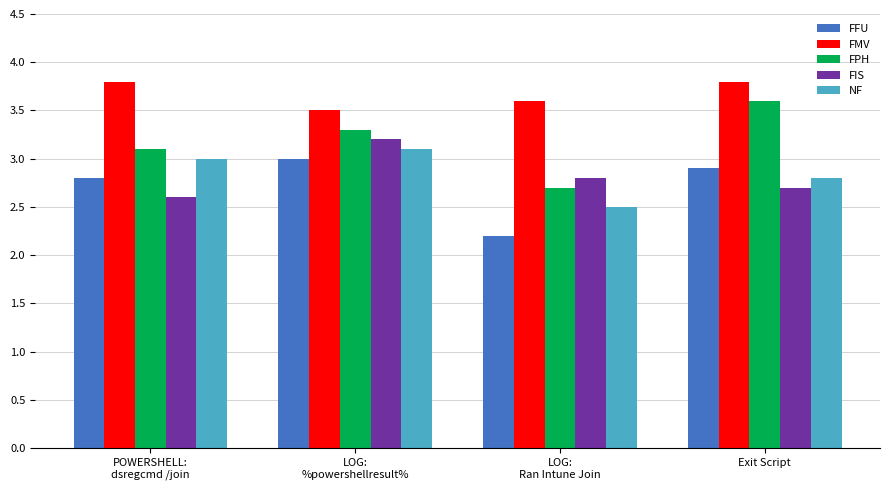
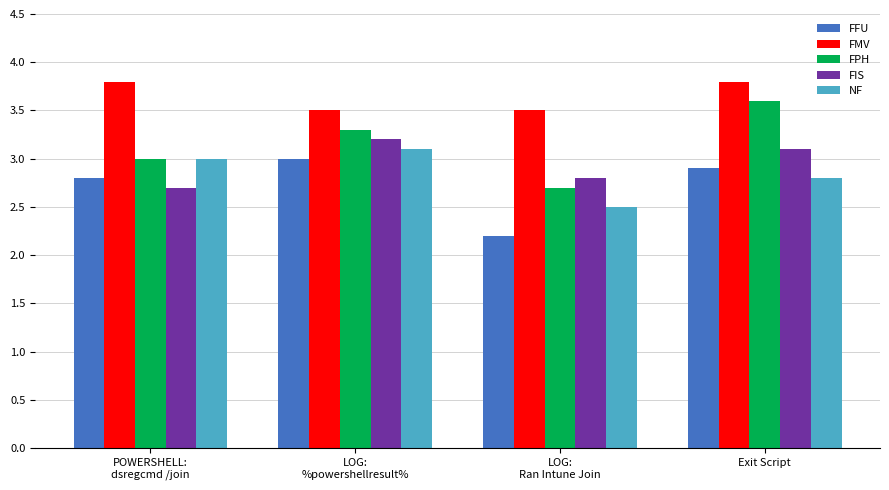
  {
    "FMV": {
      "POWERSHELL: dsregcmd /join": 3.8,
      "LOG: %powershellresult%": 3.5,
-     "LOG: Ran Intune Join": 3.6,
+     "LOG: Ran Intune Join": 3.5,
      "Exit Script": 3.8
    },
    "FPH": {
-     "POWERSHELL: dsregcmd /join": 3.1,
+     "POWERSHELL: dsregcmd /join": 3.0,
      "LOG: %powershellresult%": 3.3,
      "LOG: Ran Intune Join": 2.7,
      "Exit Script": 3.6
    },
    "FIS": {
-     "POWERSHELL: dsregcmd /join": 2.6,
+     "POWERSHELL: dsregcmd /join": 2.7,
      "LOG: %powershellresult%": 3.2,
      "LOG: Ran Intune Join": 2.8,
-     "Exit Script": 2.7
+     "Exit Script": 3.1
    }
  }
